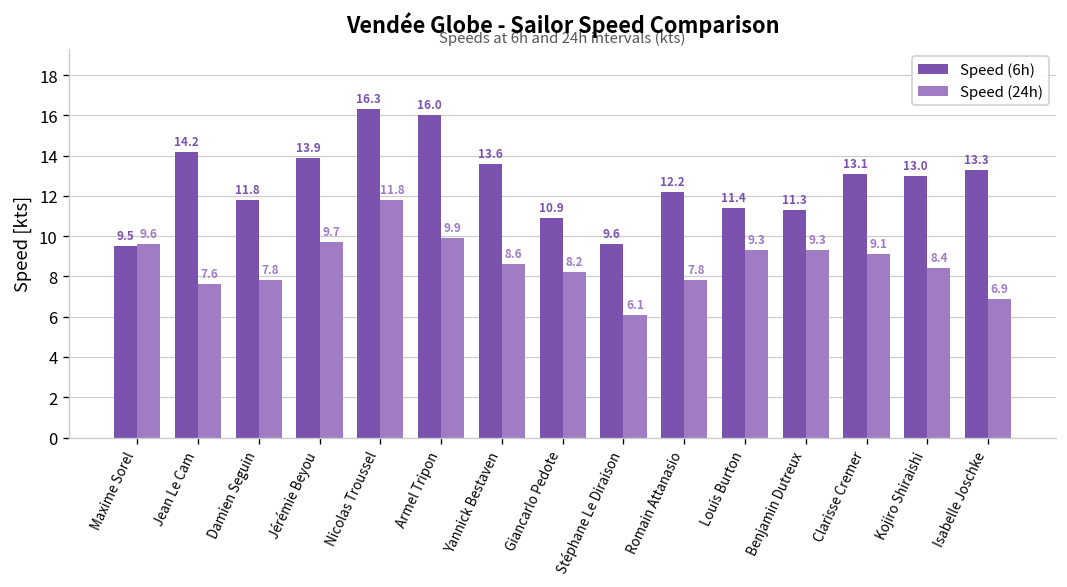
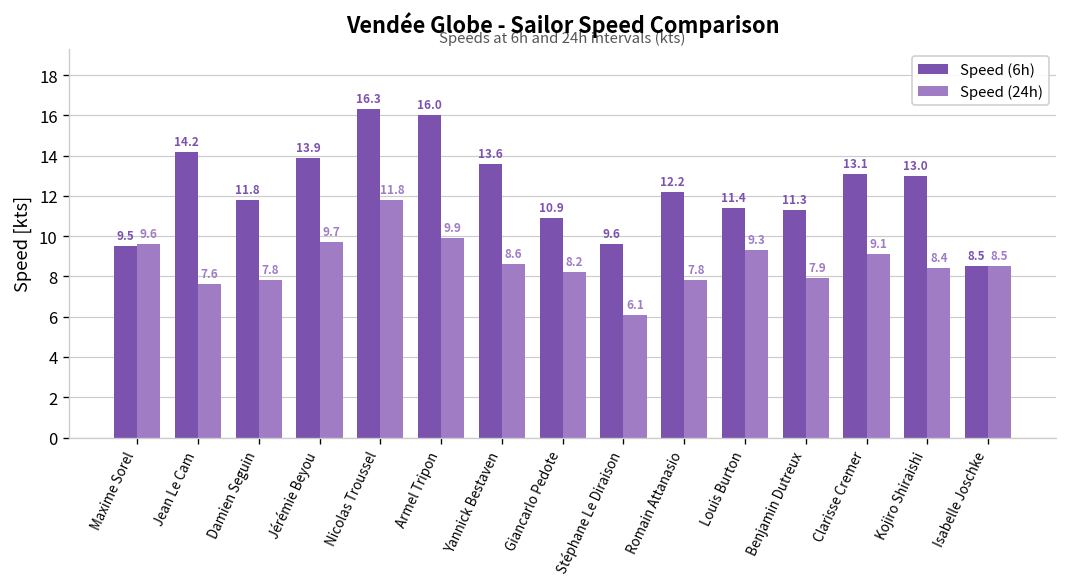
  {
    "Speed (6h)": {
      "Maxime Sorel": 9.5,
      "Jean Le Cam": 14.2,
      "Damien Seguin": 11.8,
      "Jérémie Beyou": 13.9,
      "Nicolas Troussel": 16.3,
      "Armel Tripon": 16.0,
      "Yannick Bestaven": 13.6,
      "Giancarlo Pedote": 10.9,
      "Stéphane Le Diraison": 9.6,
      "Romain Attanasio": 12.2,
      "Louis Burton": 11.4,
      "Benjamin Dutreux": 11.3,
      "Clarisse Cremer": 13.1,
      "Kojiro Shiraishi": 13.0,
-     "Isabelle Joschke": 13.3
+     "Isabelle Joschke": 8.5
    },
    "Speed (24h)": {
      "Maxime Sorel": 9.6,
      "Jean Le Cam": 7.6,
      "Damien Seguin": 7.8,
      "Jérémie Beyou": 9.7,
      "Nicolas Troussel": 11.8,
      "Armel Tripon": 9.9,
      "Yannick Bestaven": 8.6,
      "Giancarlo Pedote": 8.2,
      "Stéphane Le Diraison": 6.1,
      "Romain Attanasio": 7.8,
      "Louis Burton": 9.3,
-     "Benjamin Dutreux": 9.3,
+     "Benjamin Dutreux": 7.9,
      "Clarisse Cremer": 9.1,
      "Kojiro Shiraishi": 8.4,
-     "Isabelle Joschke": 6.9
+     "Isabelle Joschke": 8.5
    }
  }
